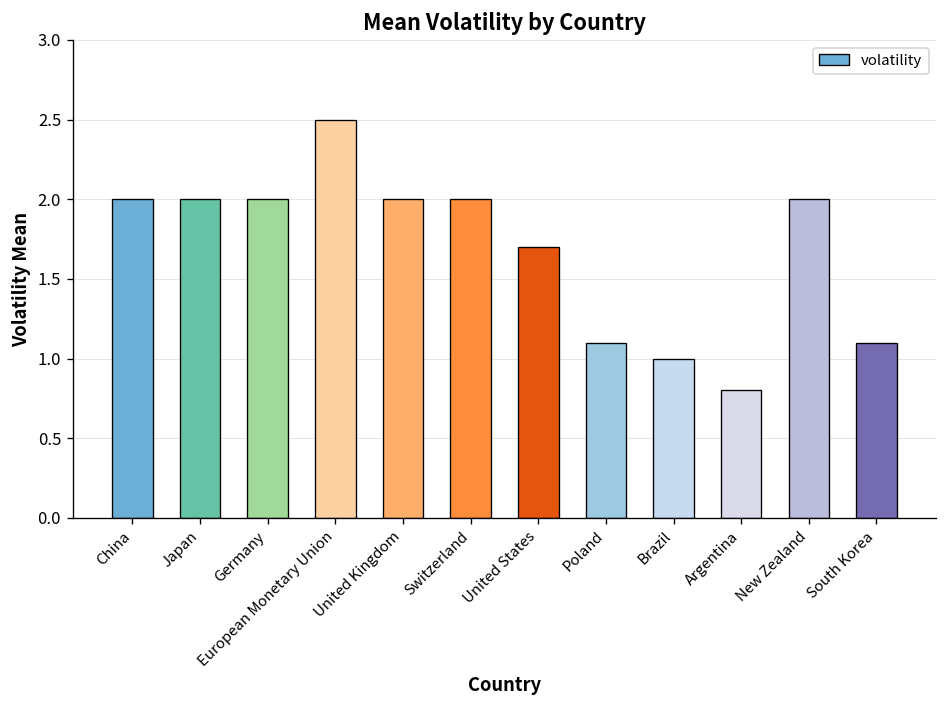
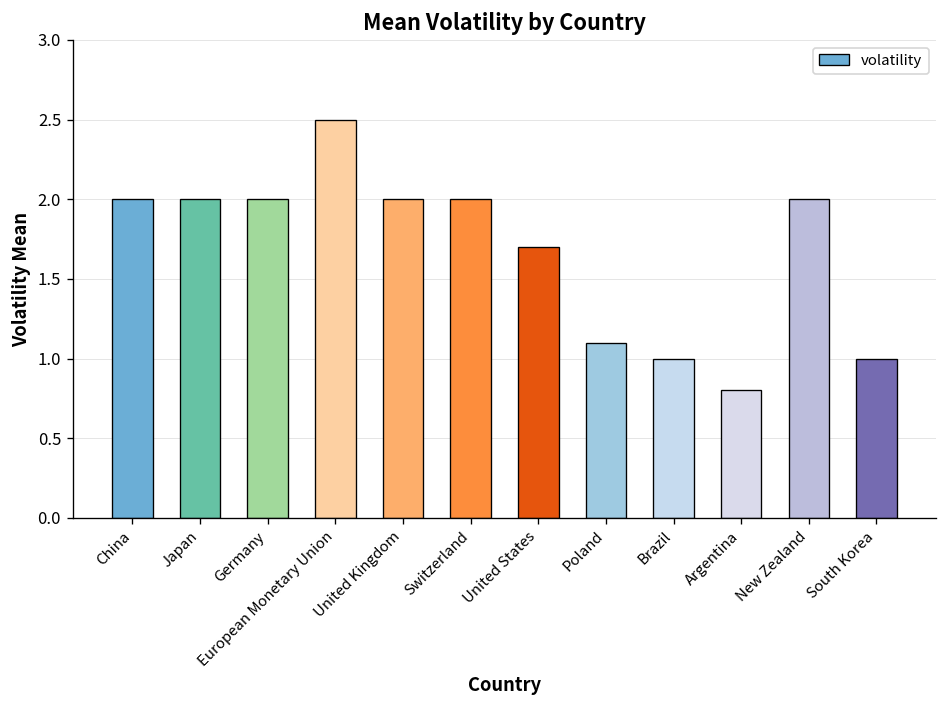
  {
    "China": 2.0,
    "Japan": 2.0,
    "Germany": 2.0,
    "European Monetary Union": 2.5,
    "United Kingdom": 2.0,
    "Switzerland": 2.0,
    "United States": 1.7,
    "Poland": 1.1,
    "Brazil": 1.0,
    "Argentina": 0.8,
    "New Zealand": 2.0,
-   "South Korea": 1.1
+   "South Korea": 1.0
  }
